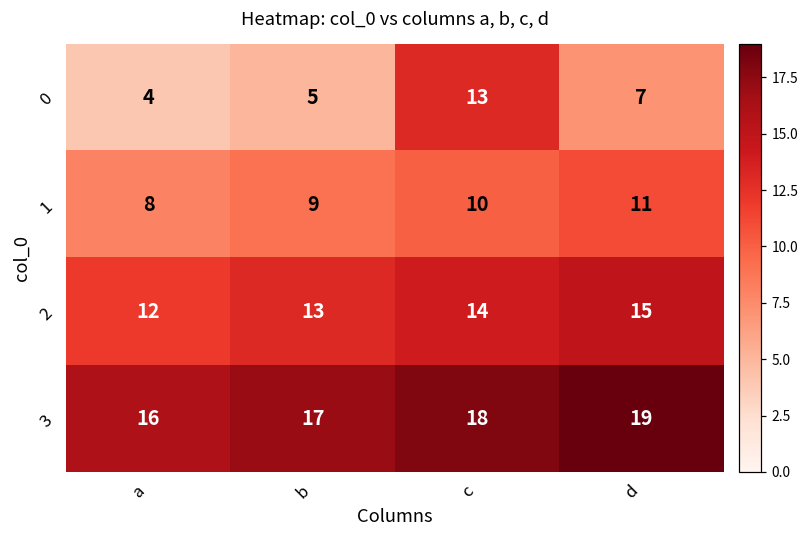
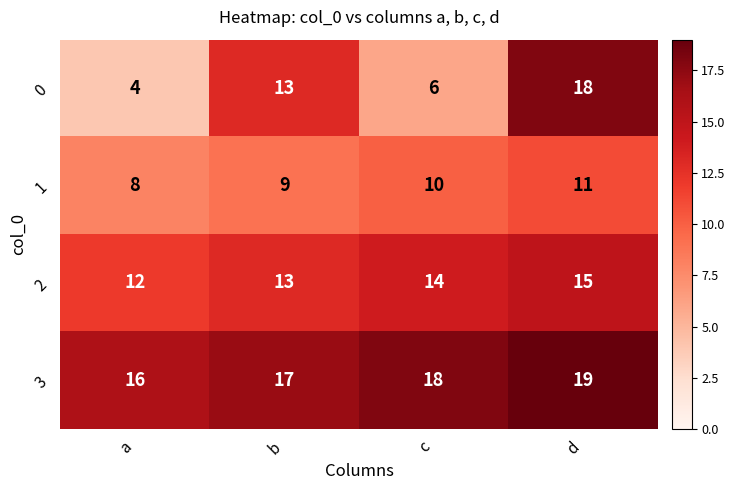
  {
    "0": {
      "a": 4,
-     "b": 5,
-     "c": 13,
-     "d": 7
+     "b": 13,
+     "c": 6,
+     "d": 18
    },
    "1": {
      "a": 8,
      "b": 9,
      "c": 10,
      "d": 11
    },
    "2": {
      "a": 12,
      "b": 13,
      "c": 14,
      "d": 15
    },
    "3": {
      "a": 16,
      "b": 17,
      "c": 18,
      "d": 19
    }
  }
